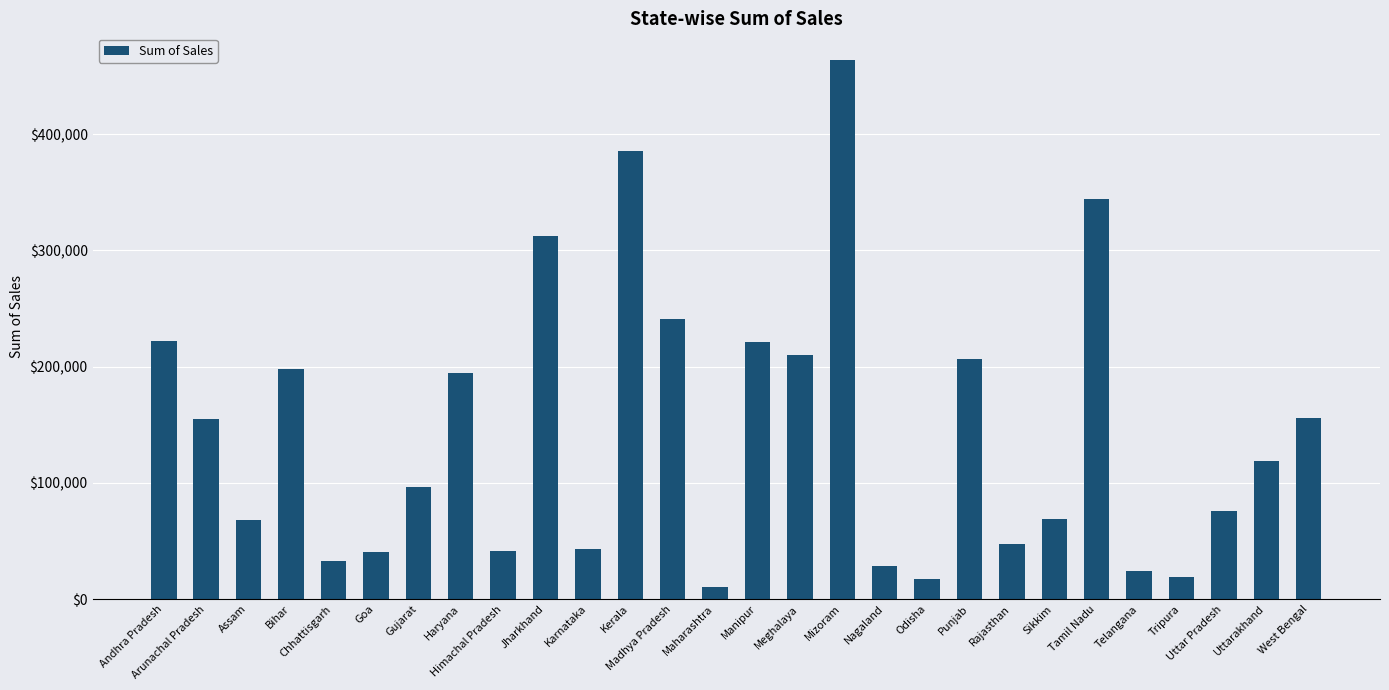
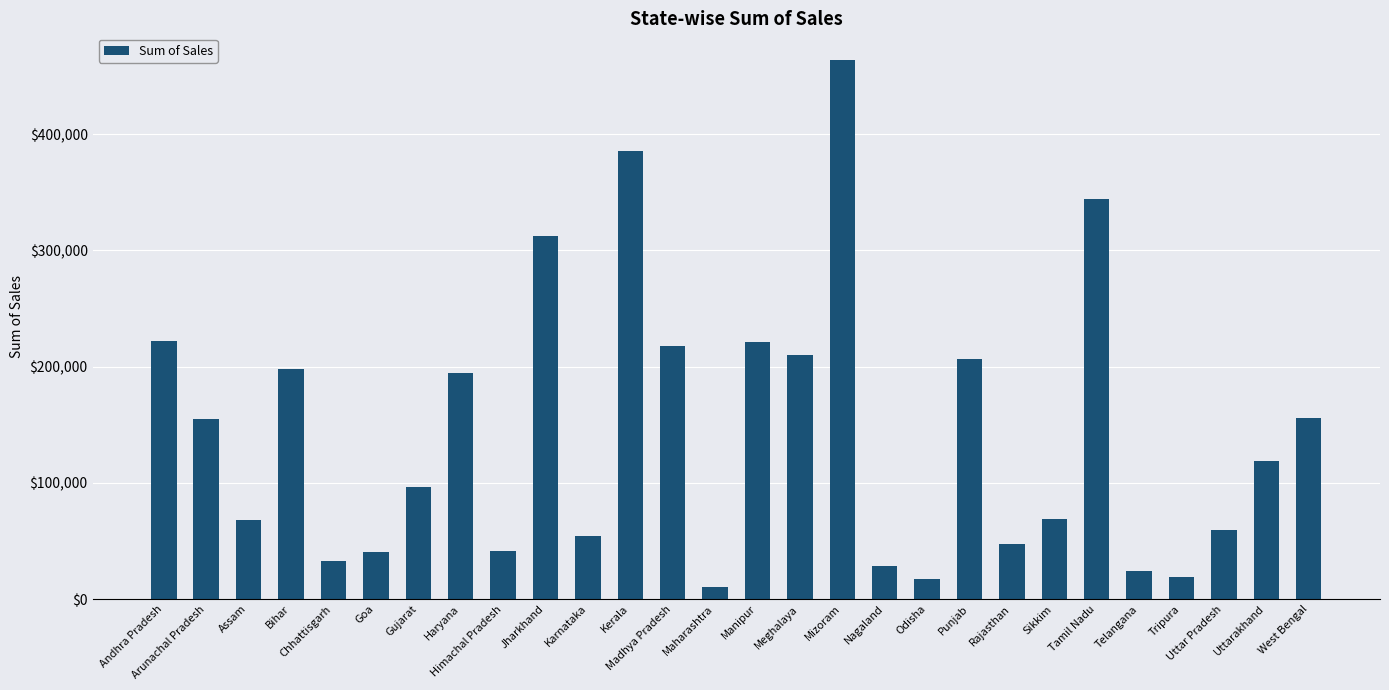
  {
    "Andhra Pradesh": "$222,000",
    "Arunachal Pradesh": "$155,000",
    "Assam": "$68,000",
    "Bihar": "$198,000",
    "Chhattisgarh": "$32,000",
    "Goa": "$40,000",
    "Gujarat": "$97,000",
    "Haryana": "$194,000",
    "Himachal Pradesh": "$42,000",
    "Jharkhand": "$312,000",
-   "Karnataka": "$43,000",
+   "Karnataka": "$54,000",
    "Kerala": "$385,000",
-   "Madhya Pradesh": "$241,000",
+   "Madhya Pradesh": "$218,000",
    "Maharashtra": "$10,000",
    "Manipur": "$221,000",
    "Meghalaya": "$210,000",
    "Mizoram": "$464,000",
    "Nagaland": "$29,000",
    "Odisha": "$17,000",
    "Punjab": "$206,000",
    "Rajasthan": "$48,000",
    "Sikkim": "$69,000",
    "Tamil Nadu": "$345,000",
    "Telangana": "$24,000",
    "Tripura": "$19,000",
-   "Uttar Pradesh": "$75,000",
+   "Uttar Pradesh": "$59,000",
    "Uttarakhand": "$119,000",
    "West Bengal": "$156,000"
  }
